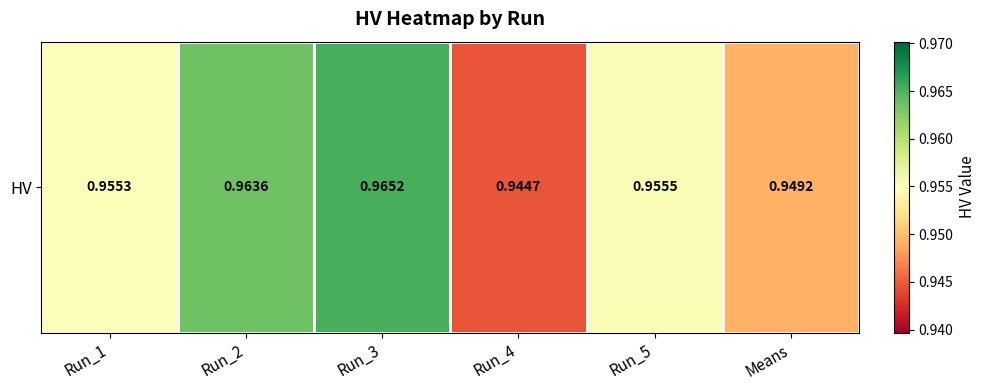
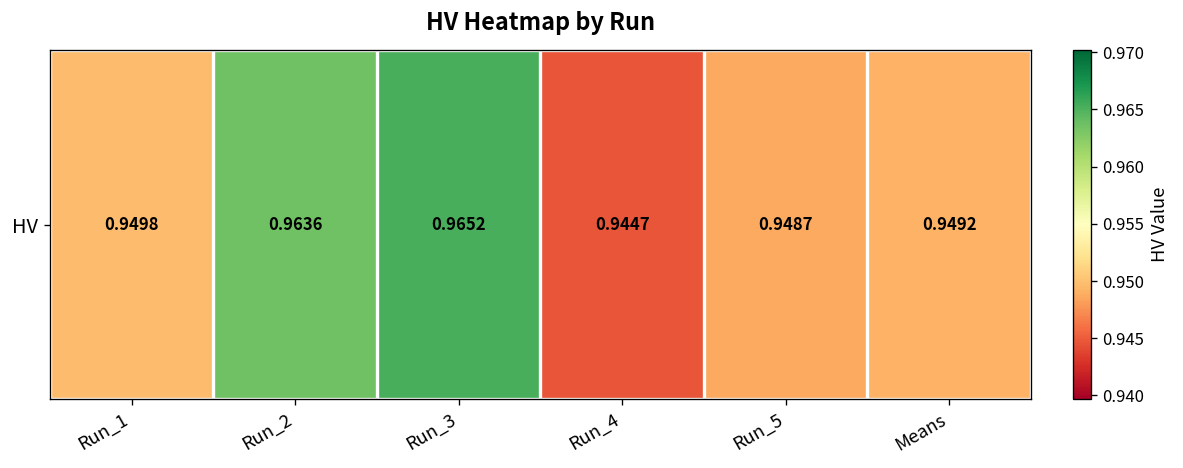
  {
    "HV": {
-     "Run_1": 0.9553,
+     "Run_1": 0.9498,
      "Run_2": 0.9636,
      "Run_3": 0.9652,
      "Run_4": 0.9447,
-     "Run_5": 0.9555,
+     "Run_5": 0.9487,
      "Means": 0.9492
    }
  }
